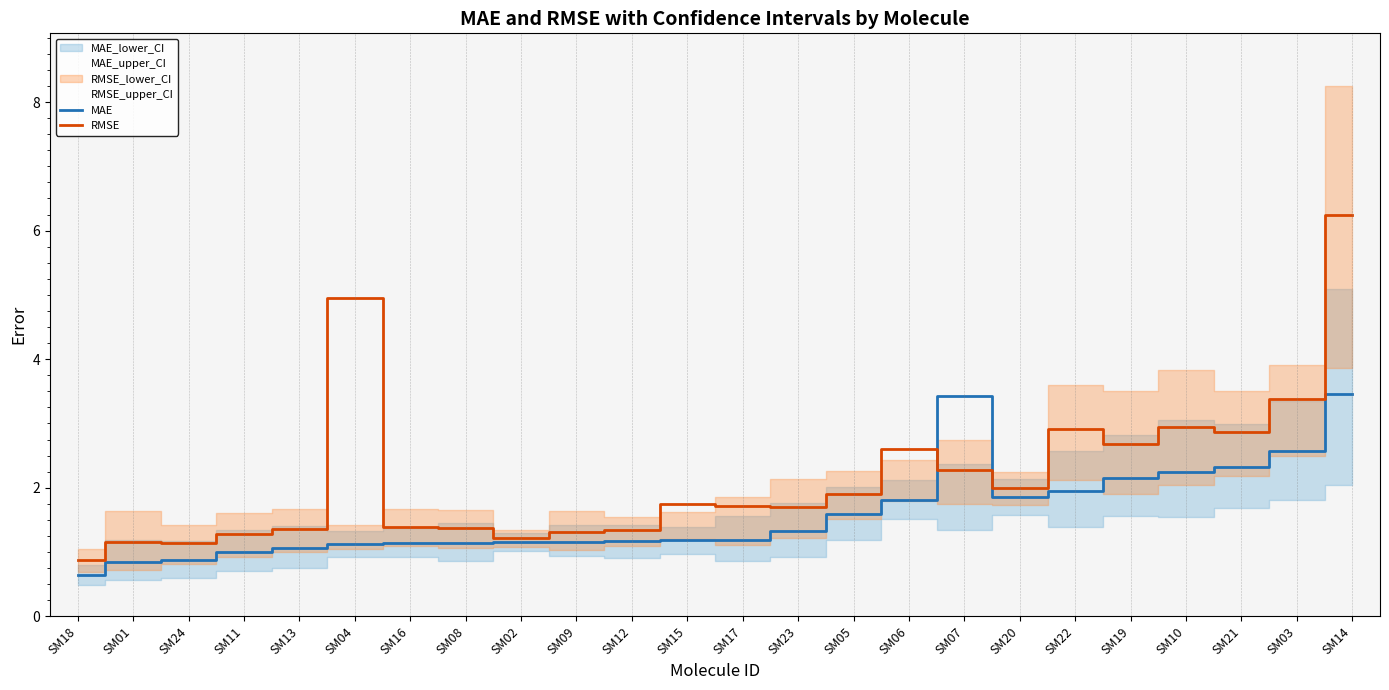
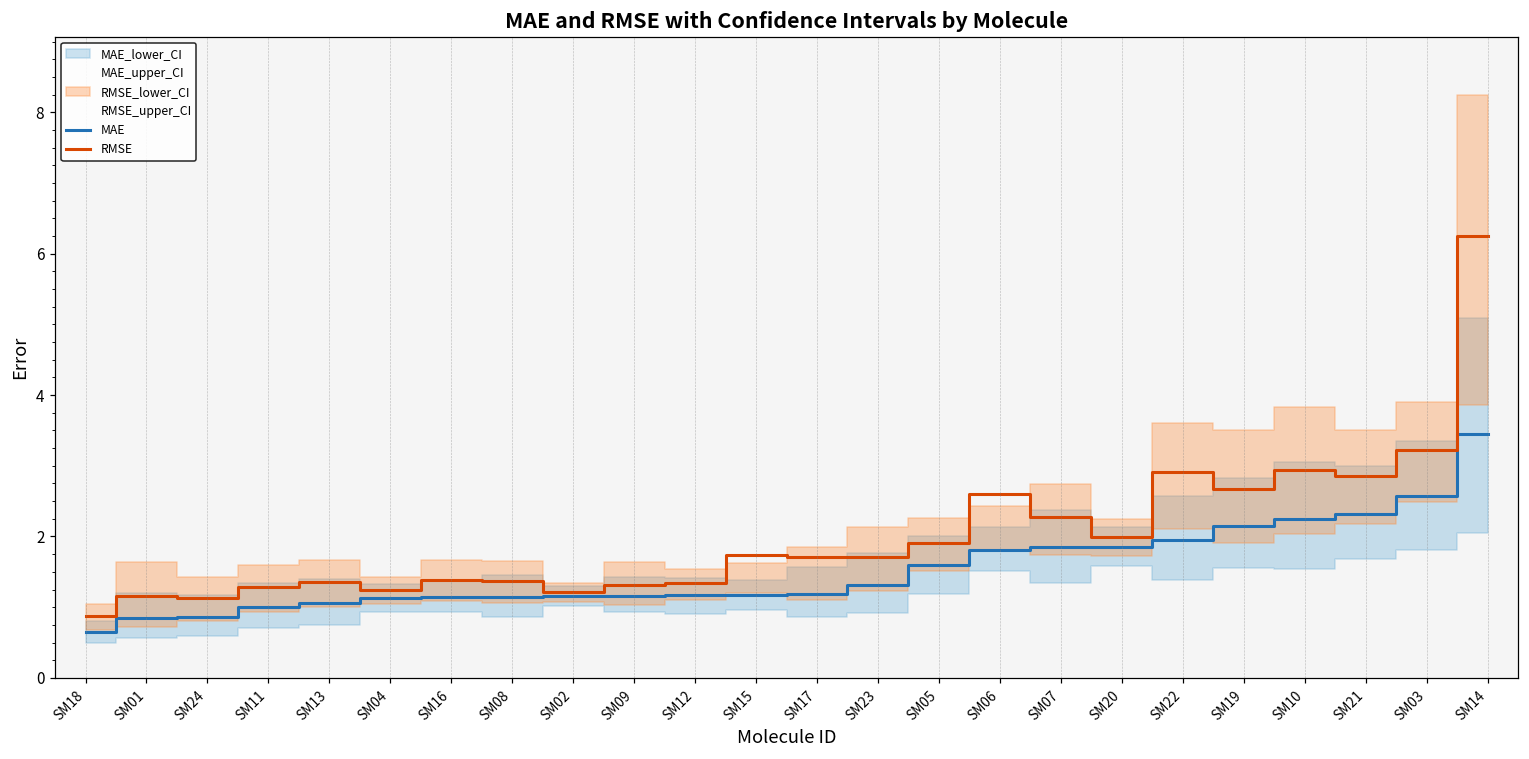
  {
    "MAE": {
      "SM18": 0.6,
      "SM01": 0.8,
      "SM24": 0.9,
      "SM11": 1.0,
      "SM13": 1.1,
      "SM04": 1.1,
      "SM16": 1.1,
      "SM08": 1.1,
      "SM02": 1.2,
      "SM09": 1.2,
      "SM12": 1.2,
      "SM15": 1.2,
      "SM17": 1.2,
      "SM23": 1.3,
      "SM05": 1.6,
      "SM06": 1.8,
-     "SM07": 3.4,
+     "SM07": 1.8,
      "SM20": 1.9,
      "SM22": 1.9,
      "SM19": 2.1,
      "SM10": 2.3,
      "SM21": 2.3,
      "SM03": 2.6,
      "SM14": 3.5
    },
    "RMSE": {
      "SM18": 0.9,
      "SM01": 1.2,
      "SM24": 1.1,
      "SM11": 1.3,
      "SM13": 1.4,
-     "SM04": 5.0,
+     "SM04": 1.2,
      "SM16": 1.4,
      "SM08": 1.4,
      "SM02": 1.2,
      "SM09": 1.3,
      "SM12": 1.3,
      "SM15": 1.7,
      "SM17": 1.7,
      "SM23": 1.7,
      "SM05": 1.9,
      "SM06": 2.6,
      "SM07": 2.3,
      "SM20": 2.0,
      "SM22": 2.9,
      "SM19": 2.7,
      "SM10": 2.9,
      "SM21": 2.9,
-     "SM03": 3.4,
+     "SM03": 3.2,
      "SM14": 6.2
    }
  }
